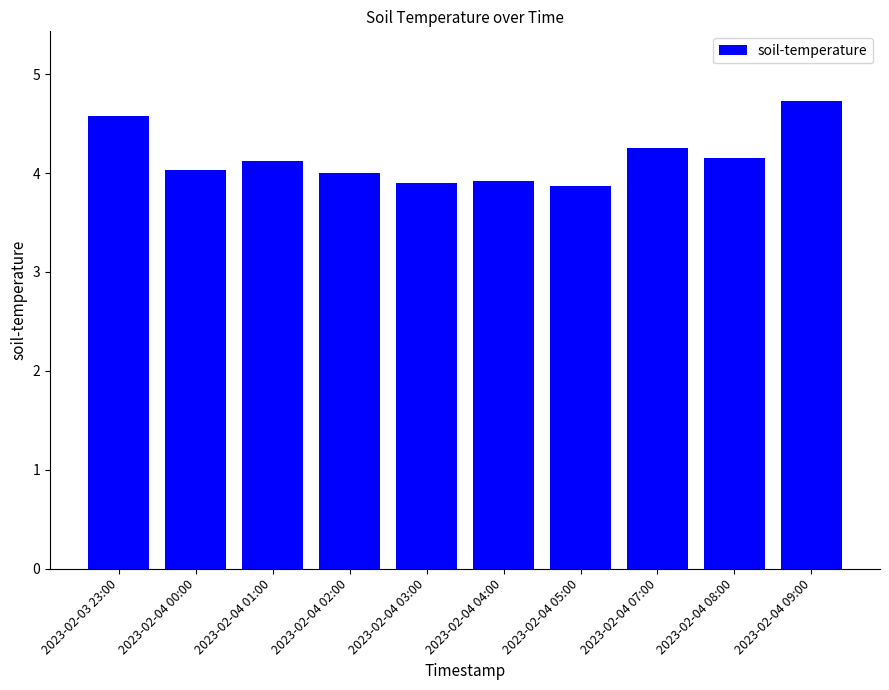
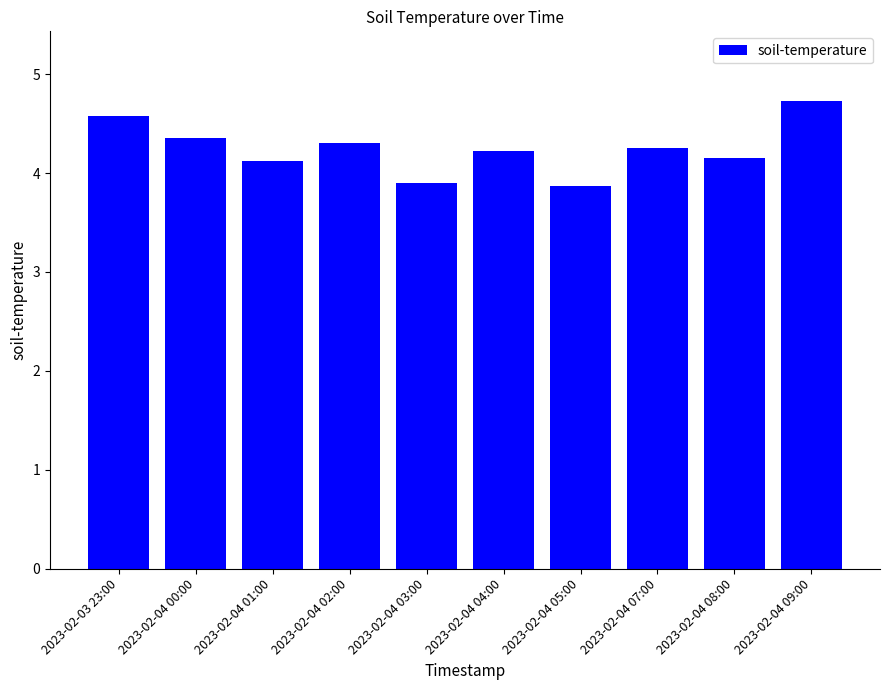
  {
    "2023-02-03 23:00": 4.6,
-   "2023-02-04 00:00": 4.0,
+   "2023-02-04 00:00": 4.4,
    "2023-02-04 01:00": 4.1,
-   "2023-02-04 02:00": 4.0,
+   "2023-02-04 02:00": 4.3,
    "2023-02-04 03:00": 3.9,
-   "2023-02-04 04:00": 3.9,
+   "2023-02-04 04:00": 4.2,
    "2023-02-04 05:00": 3.9,
    "2023-02-04 07:00": 4.3,
    "2023-02-04 08:00": 4.2,
    "2023-02-04 09:00": 4.7
  }
